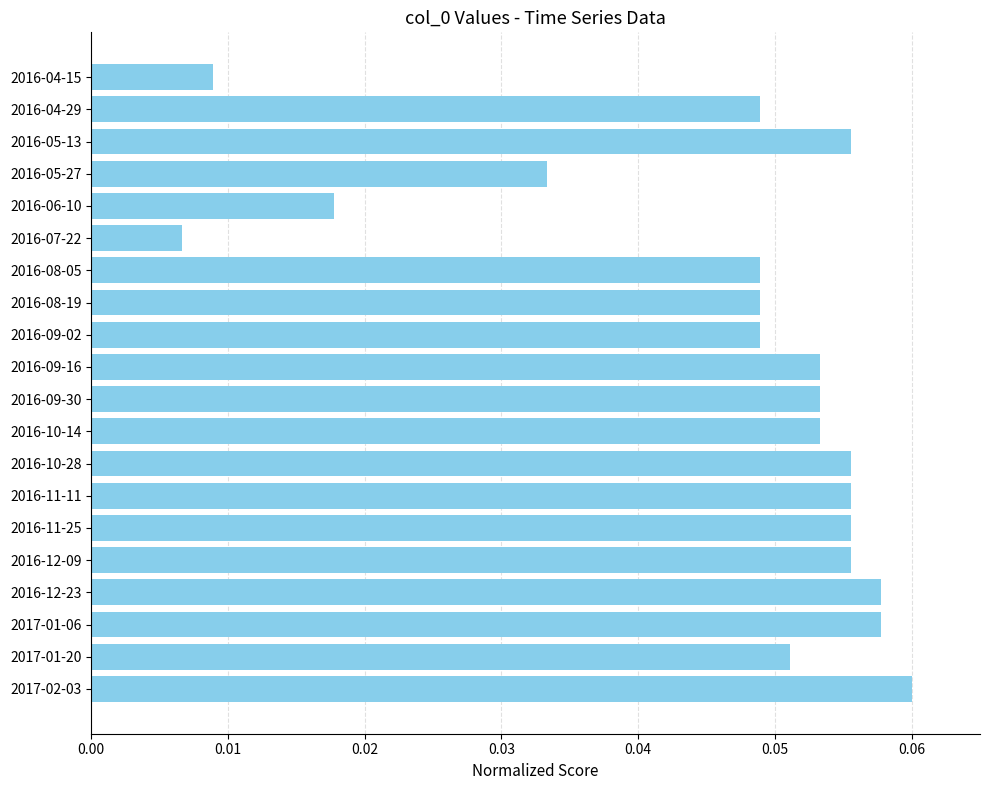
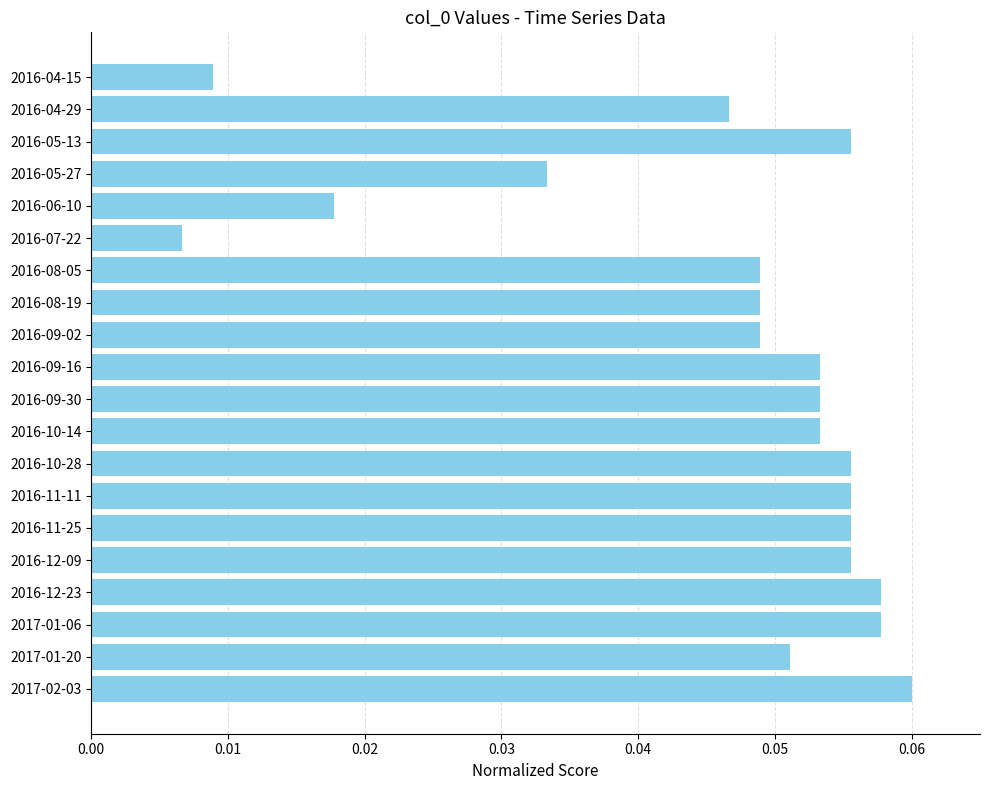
  {
    "2016-04-15": 0.0089,
-   "2016-04-29": 0.0489,
+   "2016-04-29": 0.0467,
    "2016-05-13": 0.0556,
    "2016-05-27": 0.0333,
    "2016-06-10": 0.0178,
    "2016-07-22": 0.0067,
    "2016-08-05": 0.0489,
    "2016-08-19": 0.0489,
    "2016-09-02": 0.0489,
    "2016-09-16": 0.0533,
    "2016-09-30": 0.0533,
    "2016-10-14": 0.0533,
    "2016-10-28": 0.0556,
    "2016-11-11": 0.0556,
    "2016-11-25": 0.0556,
    "2016-12-09": 0.0556,
    "2016-12-23": 0.0578,
    "2017-01-06": 0.0578,
    "2017-01-20": 0.0511,
    "2017-02-03": 0.0600
  }
